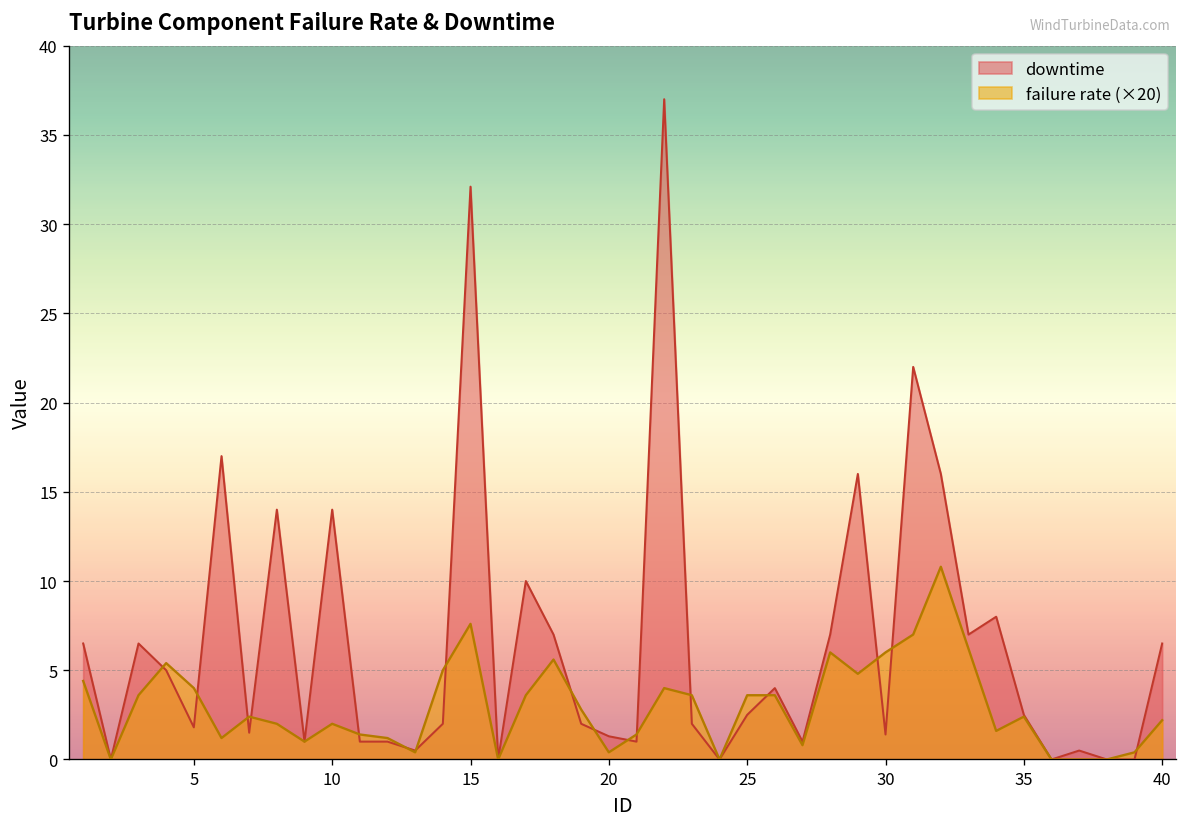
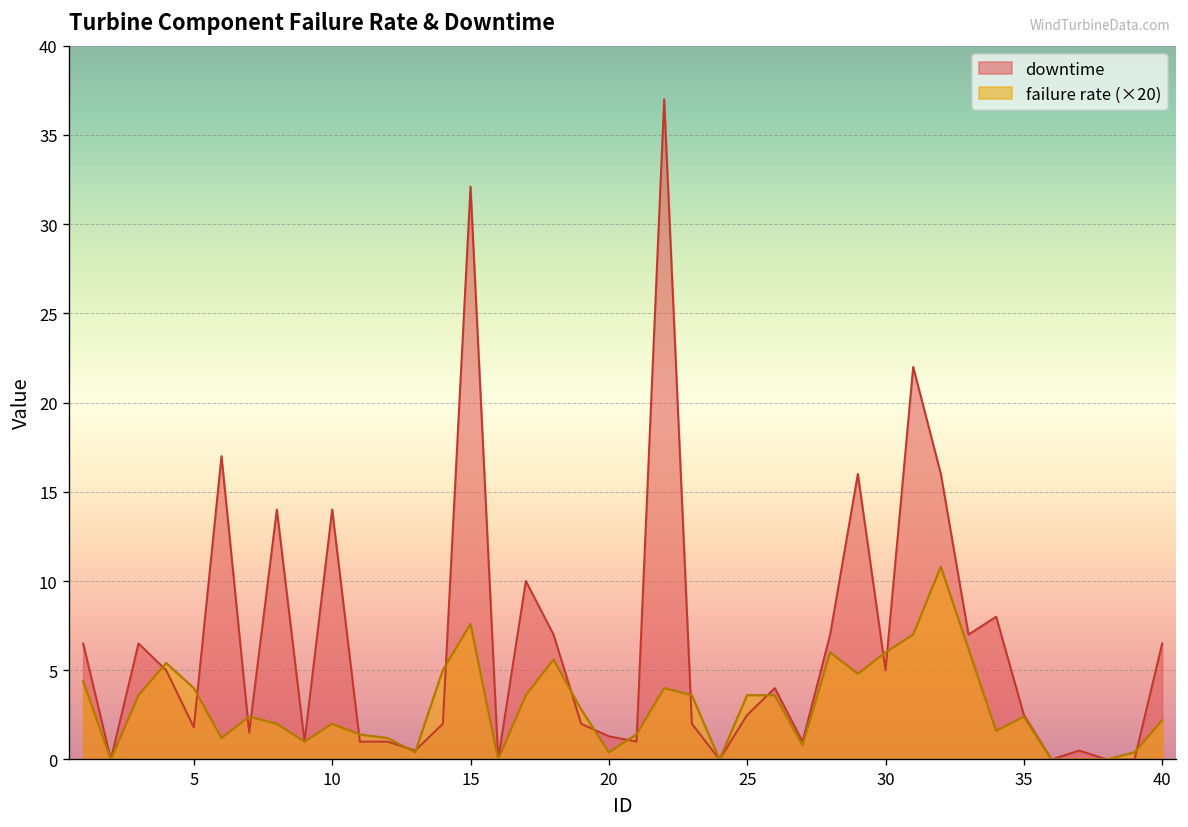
  {
    "downtime": {
      "5": 1.8,
      "10": 14.0,
      "15": 32.1,
      "20": 1.3,
      "25": 2.5,
-     "30": 1.4,
+     "30": 5.0,
      "40": 6.5
    },
    "failure rate (×20)": {
      "5": 4.0,
      "10": 2.0,
      "15": 7.6,
      "20": 0.4,
      "25": 3.6,
      "30": 6.0,
      "40": 2.2
    }
  }
